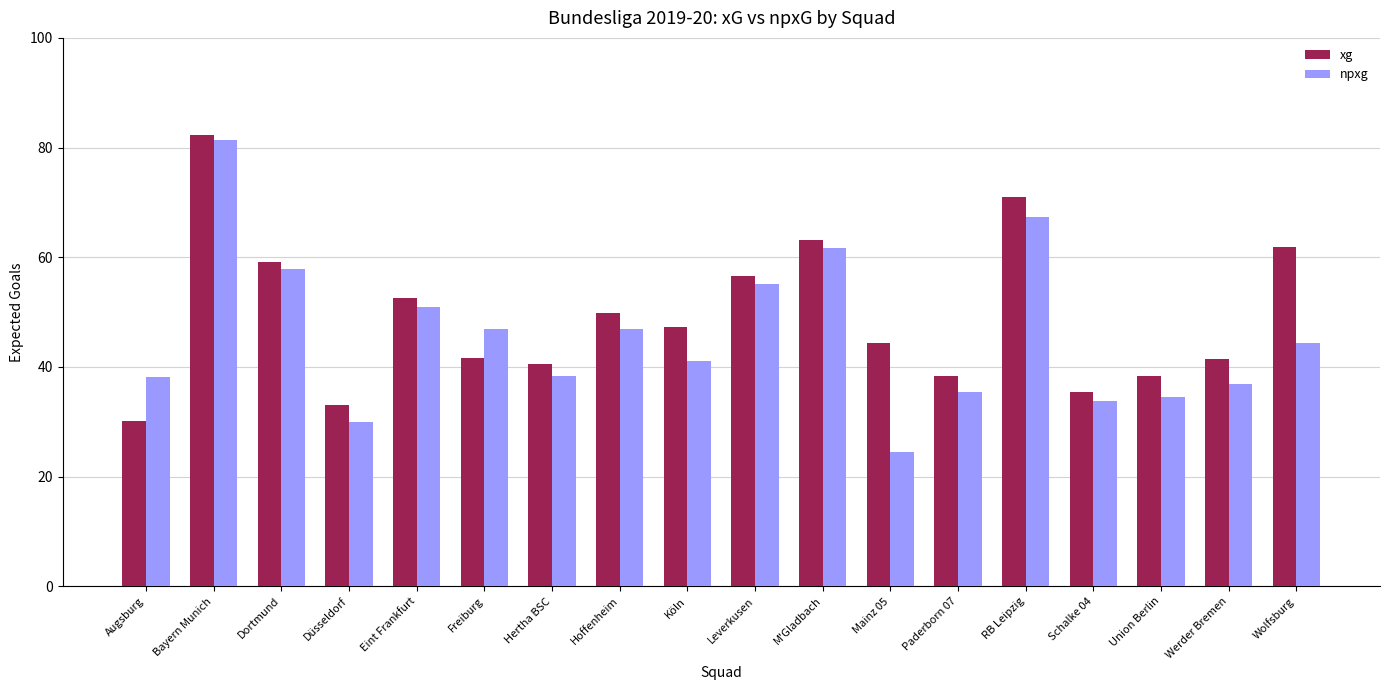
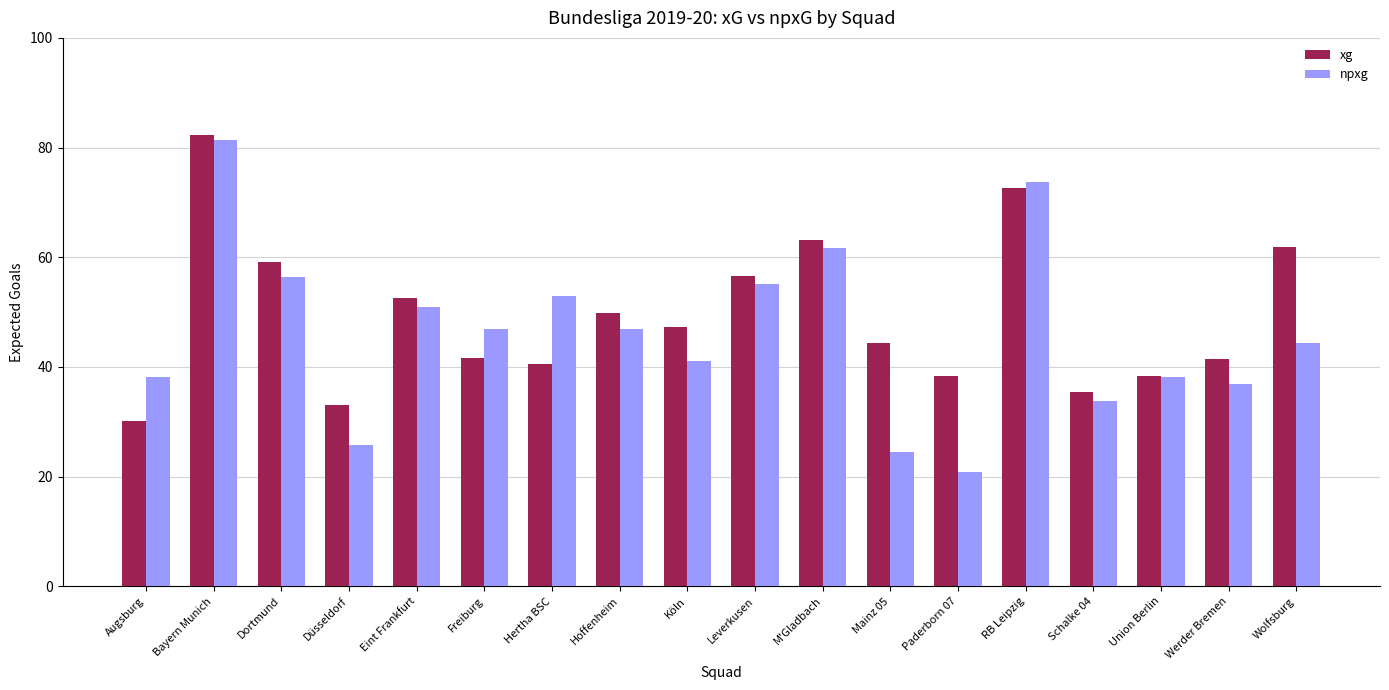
  {
    "xg": {
      "Augsburg": 30,
      "Bayern Munich": 82,
      "Dortmund": 59,
      "Düsseldorf": 33,
      "Eint Frankfurt": 53,
      "Freiburg": 42,
      "Hertha BSC": 41,
      "Hoffenheim": 50,
      "Köln": 47,
      "Leverkusen": 57,
      "M'Gladbach": 63,
      "Mainz 05": 44,
      "Paderborn 07": 38,
-     "RB Leipzig": 71,
+     "RB Leipzig": 73,
      "Schalke 04": 35,
      "Union Berlin": 38,
      "Werder Bremen": 41,
      "Wolfsburg": 62
    },
    "npxg": {
      "Augsburg": 38,
      "Bayern Munich": 81,
-     "Dortmund": 58,
-     "Düsseldorf": 30,
+     "Dortmund": 56,
+     "Düsseldorf": 26,
      "Eint Frankfurt": 51,
      "Freiburg": 47,
-     "Hertha BSC": 38,
+     "Hertha BSC": 53,
      "Hoffenheim": 47,
      "Köln": 41,
      "Leverkusen": 55,
      "M'Gladbach": 62,
      "Mainz 05": 25,
-     "Paderborn 07": 35,
-     "RB Leipzig": 67,
+     "Paderborn 07": 21,
+     "RB Leipzig": 74,
      "Schalke 04": 34,
-     "Union Berlin": 35,
+     "Union Berlin": 38,
      "Werder Bremen": 37,
      "Wolfsburg": 44
    }
  }
